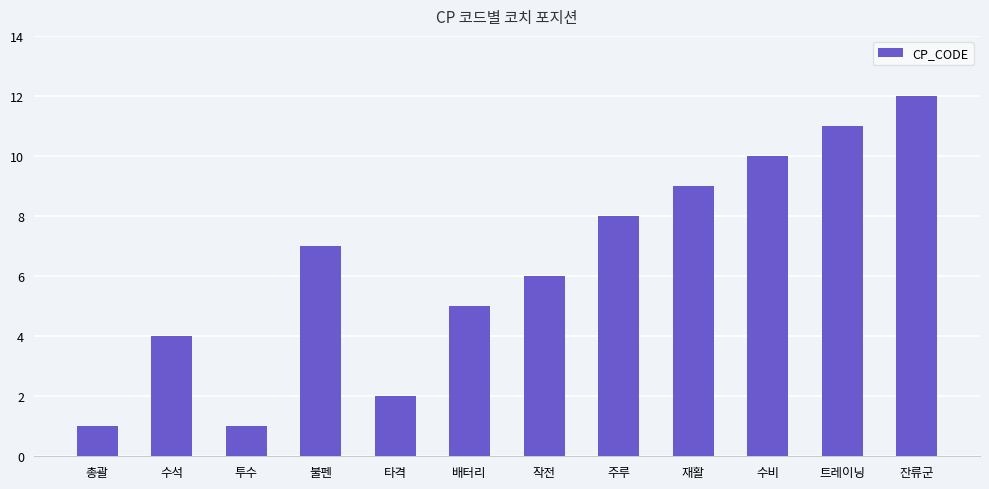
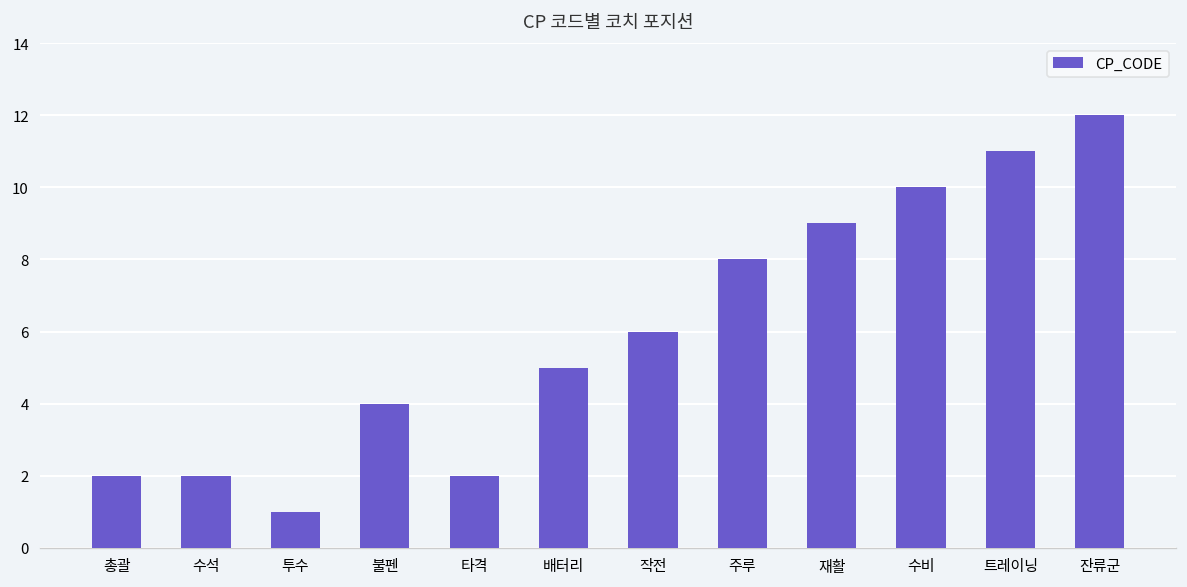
  {
-   "총괄": 1,
-   "수석": 4,
+   "총괄": 2,
+   "수석": 2,
    "투수": 1,
-   "불펜": 7,
+   "불펜": 4,
    "타격": 2,
    "배터리": 5,
    "작전": 6,
    "주루": 8,
    "재활": 9,
    "수비": 10,
    "트레이닝": 11,
    "잔류군": 12
  }
